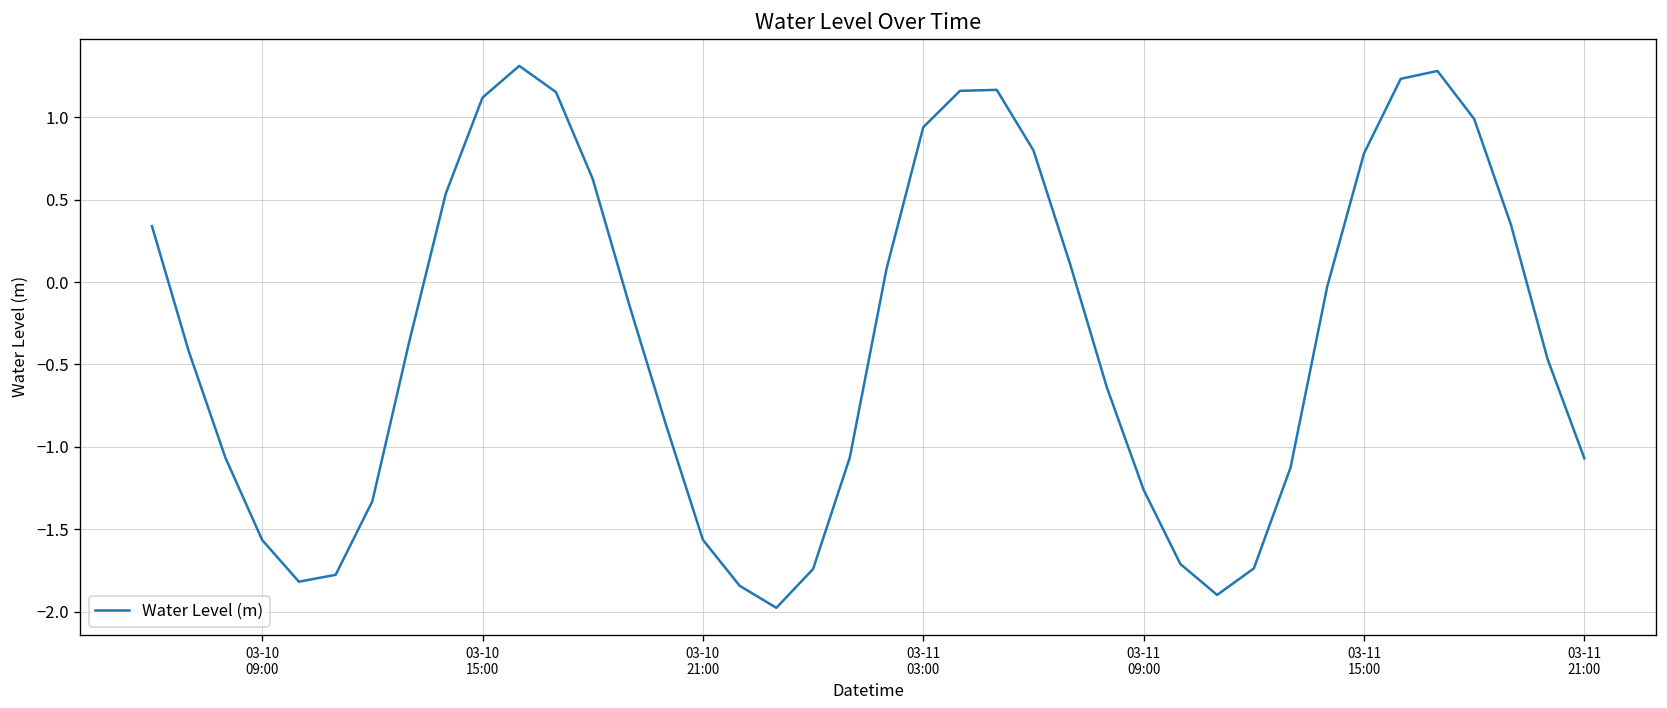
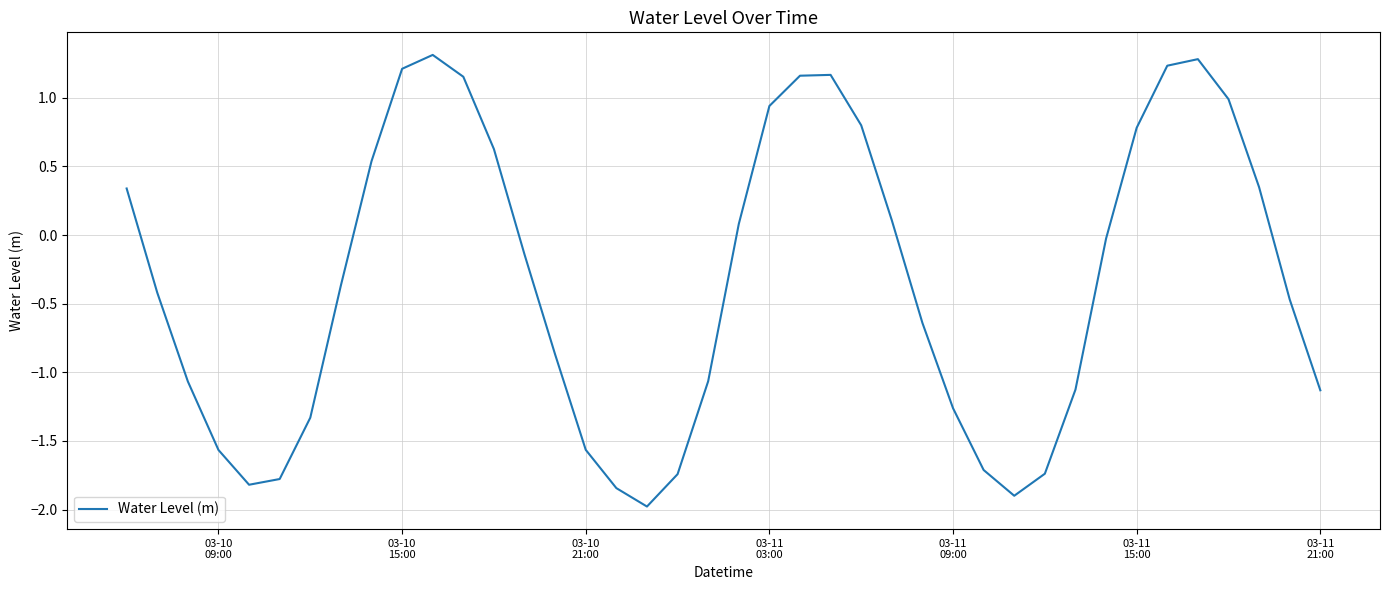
  {
    "03-10 09:00": -1.57,
-   "03-10 15:00": 1.12,
+   "03-10 15:00": 1.21,
    "03-10 21:00": -1.56,
    "03-11 03:00": 0.94,
    "03-11 09:00": -1.26,
    "03-11 15:00": 0.78,
-   "03-11 21:00": -1.07
+   "03-11 21:00": -1.13
  }
